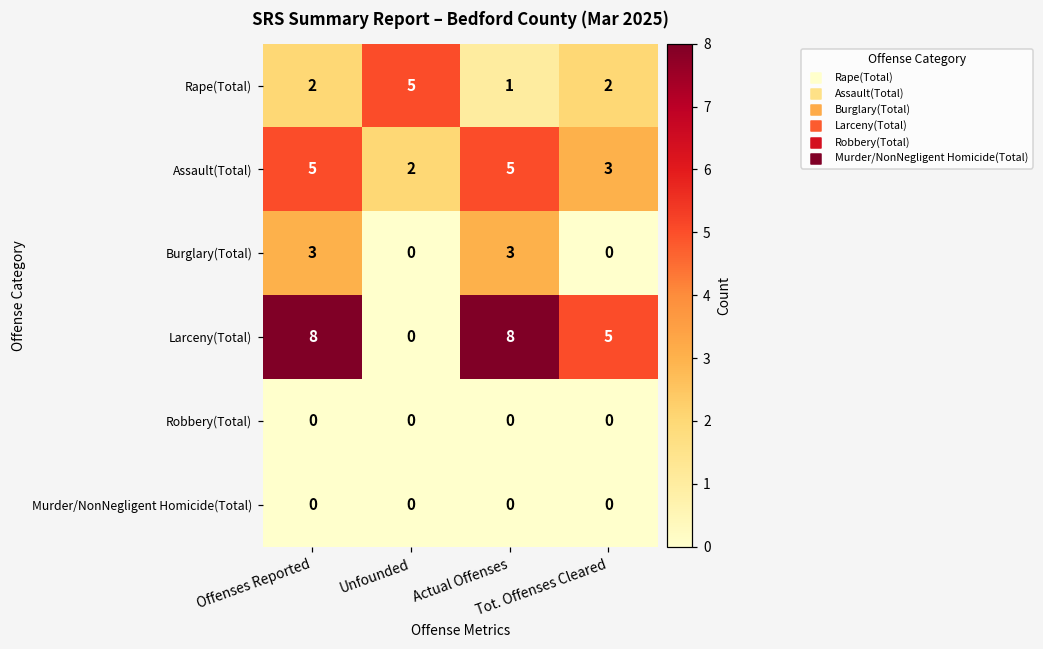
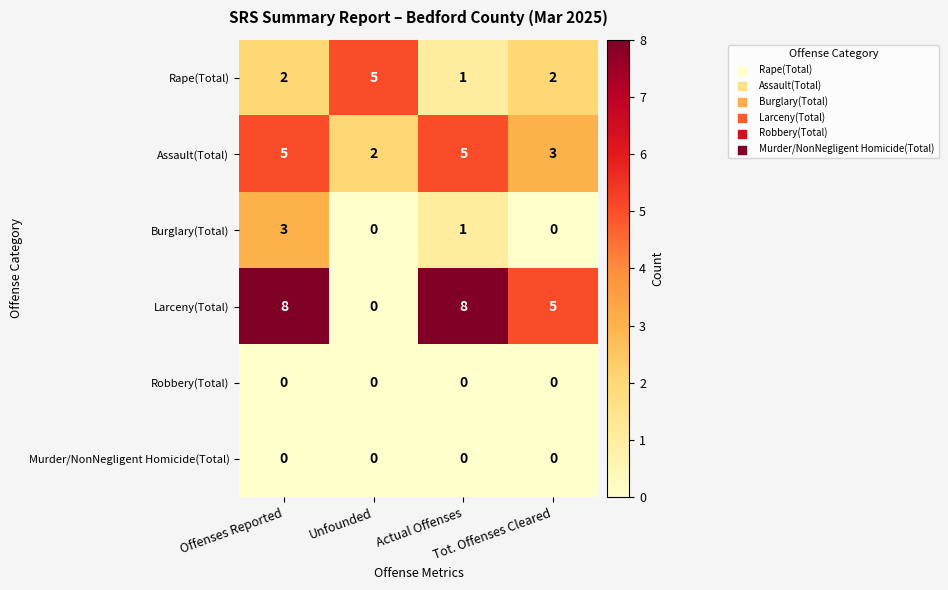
  {
    "Rape(Total)": {
      "Offenses Reported": 2,
      "Unfounded": 5,
      "Actual Offenses": 1,
      "Tot. Offenses Cleared": 2
    },
    "Assault(Total)": {
      "Offenses Reported": 5,
      "Unfounded": 2,
      "Actual Offenses": 5,
      "Tot. Offenses Cleared": 3
    },
    "Burglary(Total)": {
      "Offenses Reported": 3,
      "Unfounded": 0,
-     "Actual Offenses": 3,
+     "Actual Offenses": 1,
      "Tot. Offenses Cleared": 0
    },
    "Larceny(Total)": {
      "Offenses Reported": 8,
      "Unfounded": 0,
      "Actual Offenses": 8,
      "Tot. Offenses Cleared": 5
    },
    "Robbery(Total)": {
      "Offenses Reported": 0,
      "Unfounded": 0,
      "Actual Offenses": 0,
      "Tot. Offenses Cleared": 0
    },
    "Murder/NonNegligent Homicide(Total)": {
      "Offenses Reported": 0,
      "Unfounded": 0,
      "Actual Offenses": 0,
      "Tot. Offenses Cleared": 0
    }
  }
